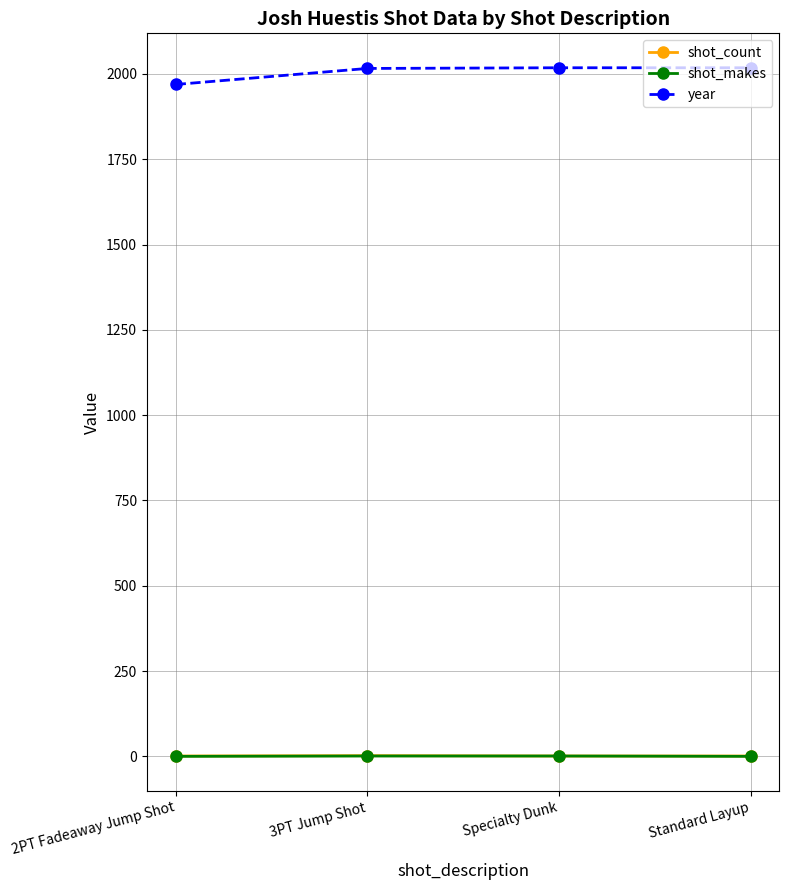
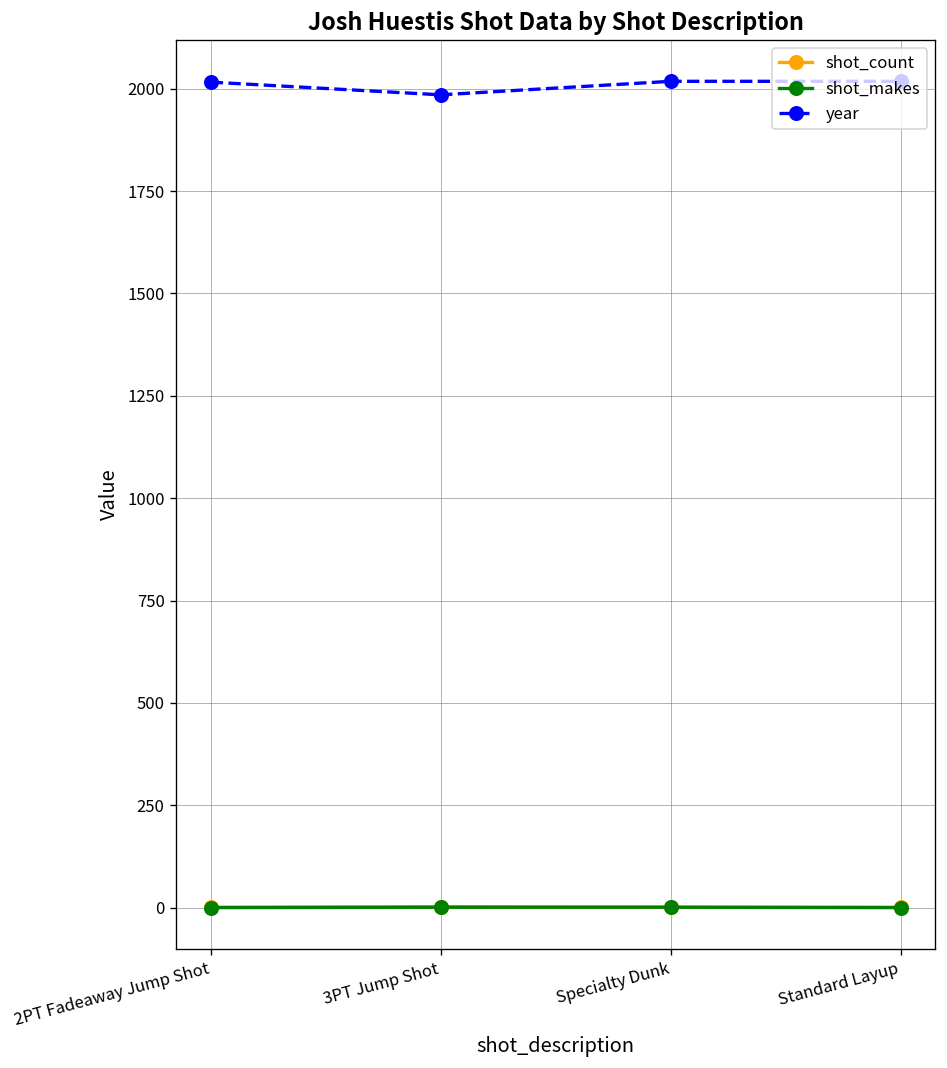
  {
    "shot_makes": {
      "2PT Fadeaway Jump Shot": 0,
      "3PT Jump Shot": 0,
      "Specialty Dunk": 0,
      "Standard Layup": 0
    },
    "year": {
-     "2PT Fadeaway Jump Shot": 1970,
-     "3PT Jump Shot": 2020,
+     "2PT Fadeaway Jump Shot": 2020,
+     "3PT Jump Shot": 1990,
      "Specialty Dunk": 2020
    }
  }
